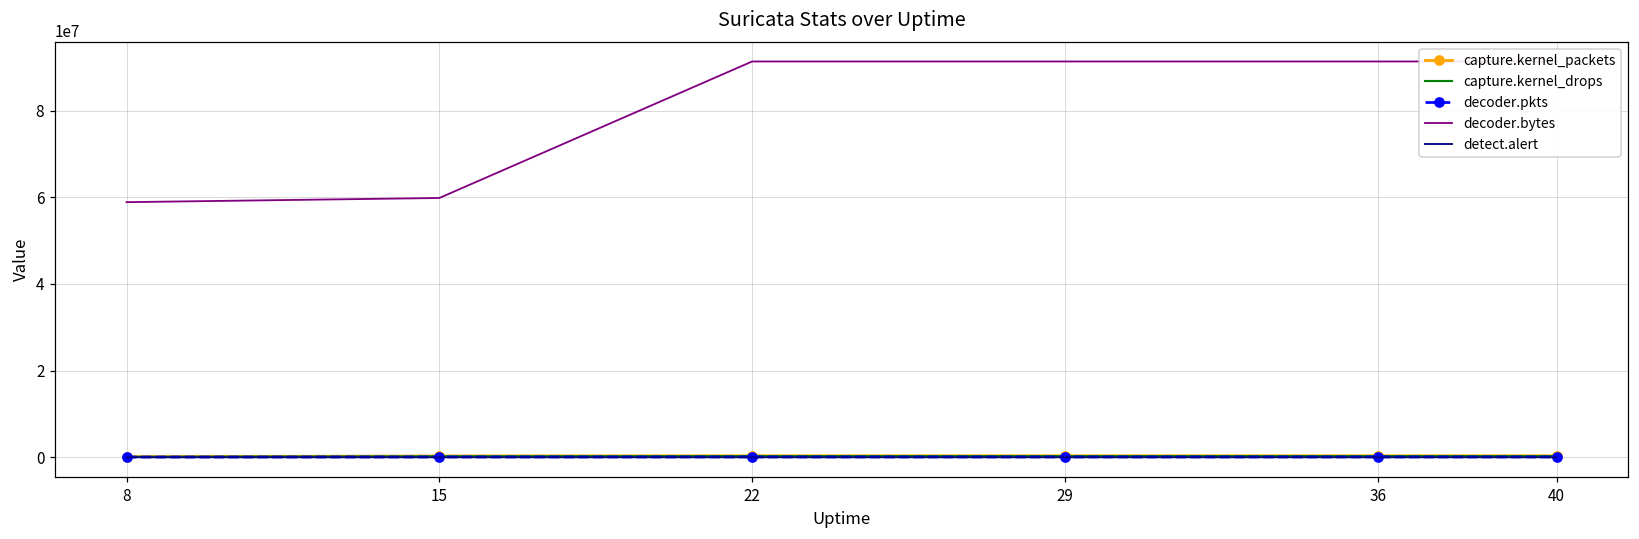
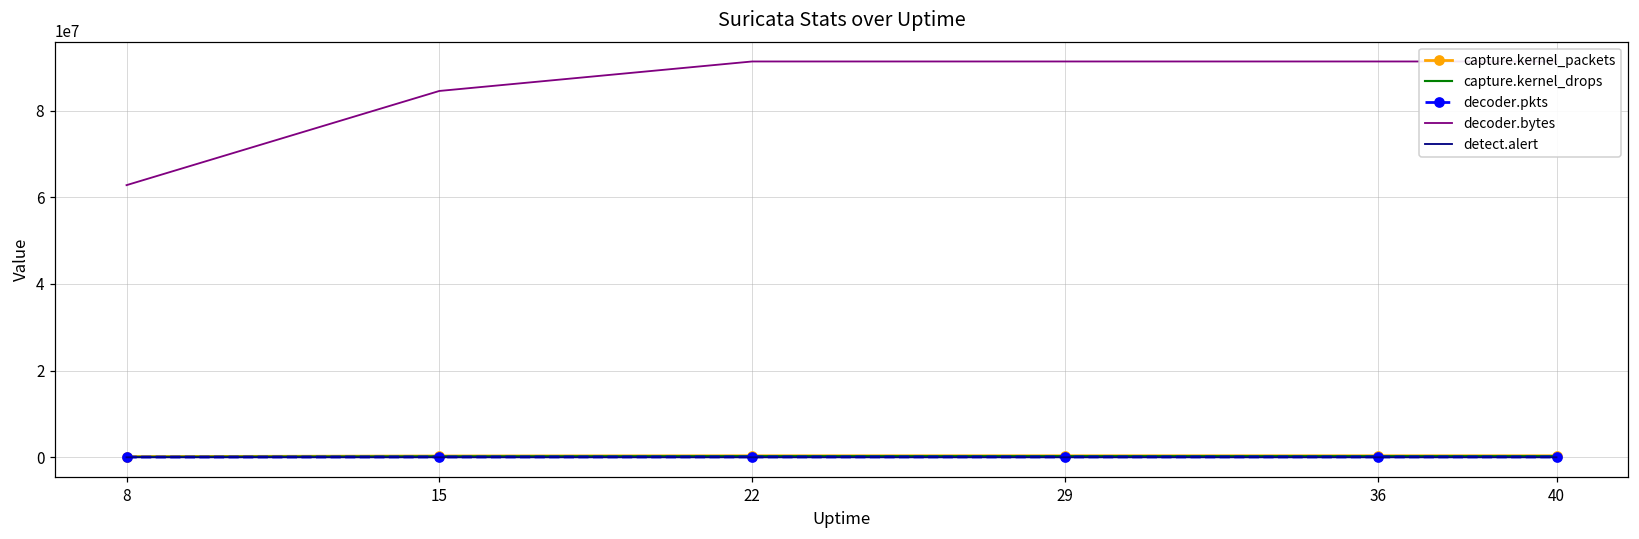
  {
    "decoder.bytes": {
-     "8": 59000000,
-     "15": 60000000,
+     "8": 63000000,
+     "15": 85000000,
      "22": 91000000,
      "29": 91000000,
      "36": 91000000
    }
  }
